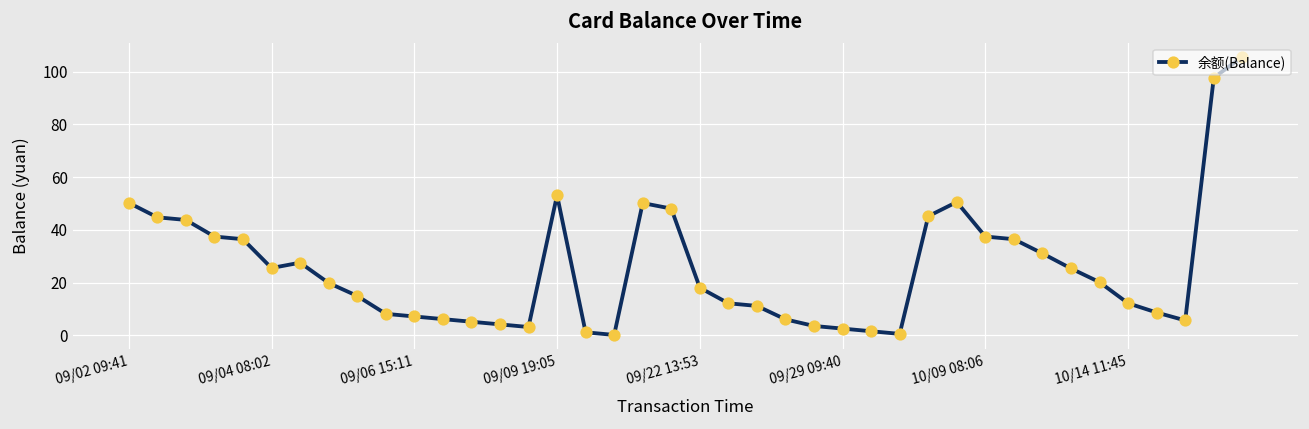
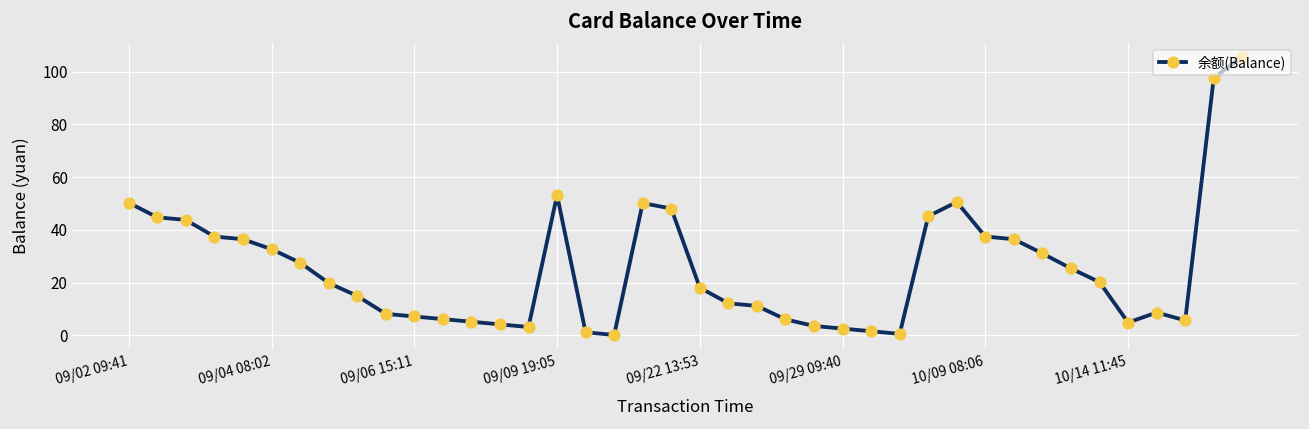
  {
-   "09/04 08:02": 26,
+   "09/04 08:02": 33,
    "09/06 15:11": 7,
    "09/09 19:05": 53,
    "10/09 08:06": 37,
-   "10/14 11:45": 12
+   "10/14 11:45": 5
  }
